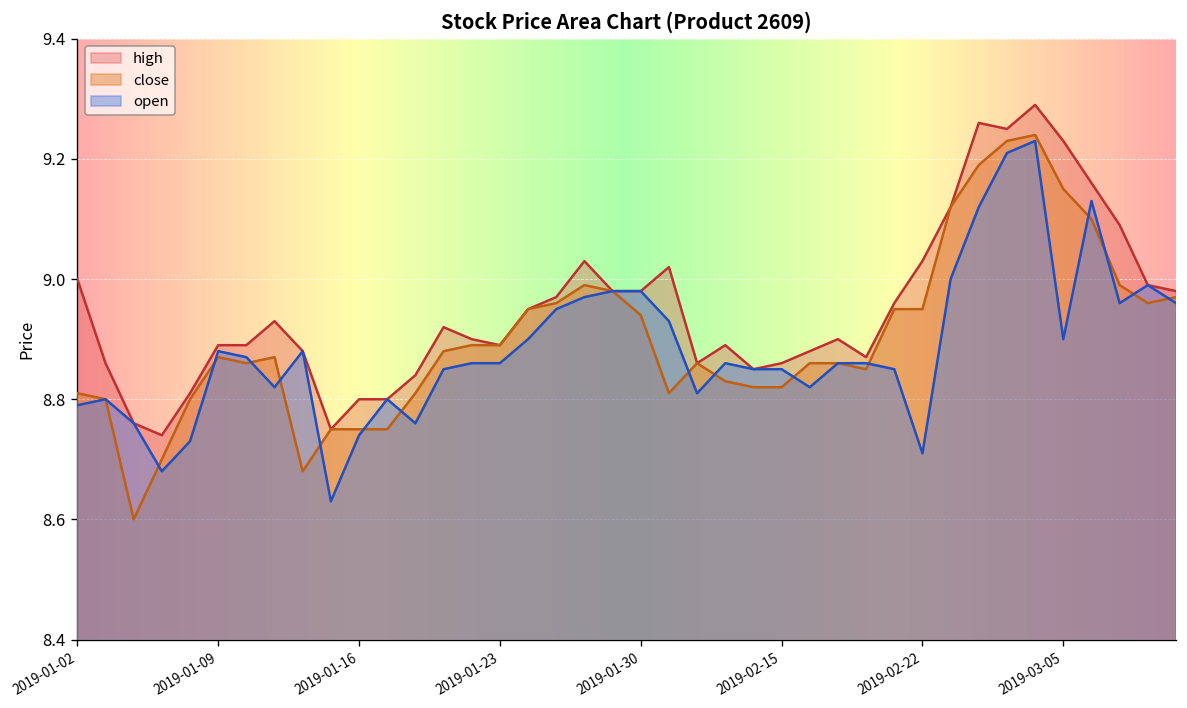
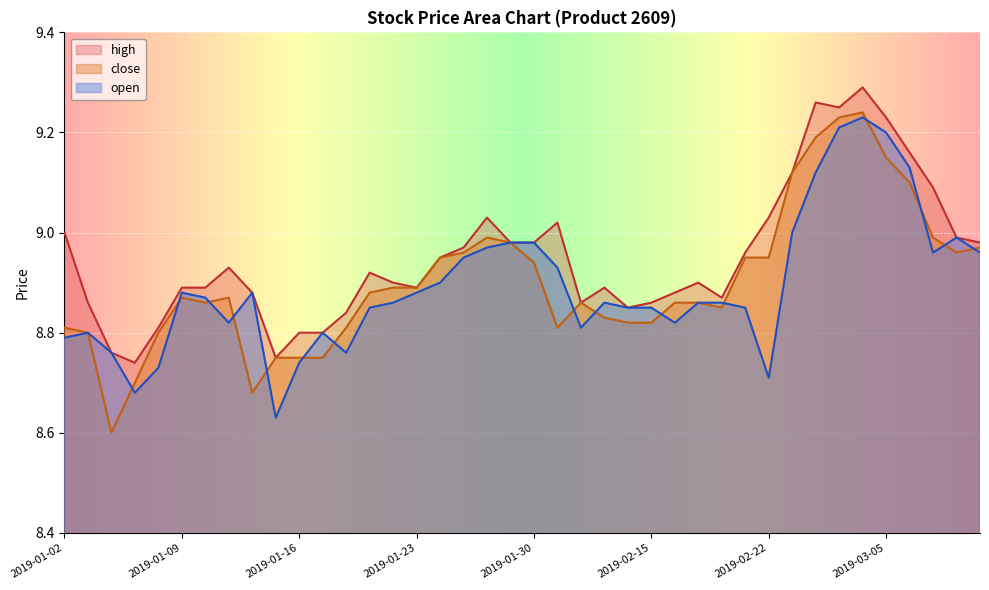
  {
    "open": {
      "2019-01-02": 8.79,
      "2019-01-09": 8.88,
      "2019-01-16": 8.74,
-     "2019-01-23": 8.86,
+     "2019-01-23": 8.88,
      "2019-02-15": 8.85,
      "2019-02-22": 8.71,
-     "2019-03-05": 8.9
+     "2019-03-05": 9.2
    }
  }
